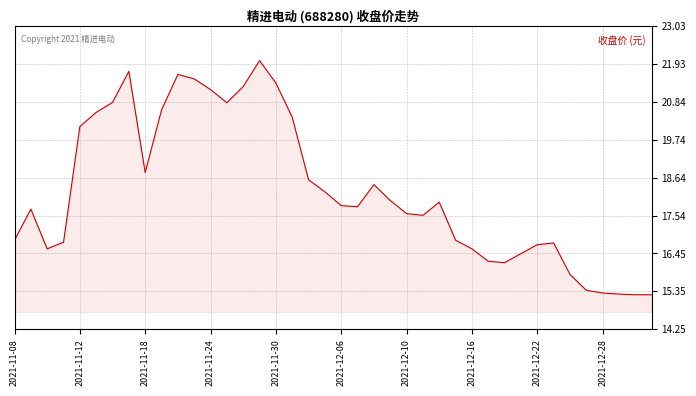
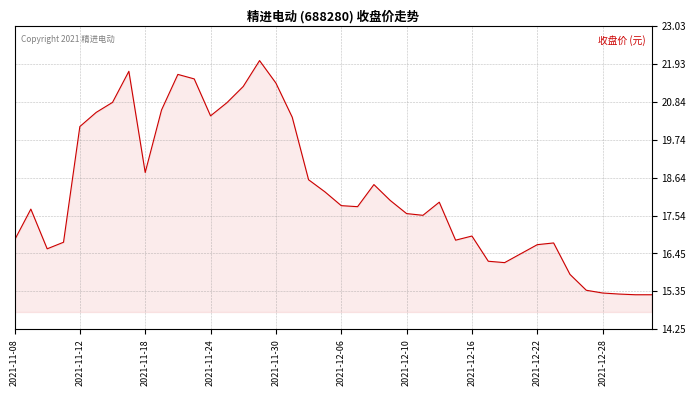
  {
    "2021-11-08": 16.8,
    "2021-11-12": 20.1,
    "2021-11-18": 18.8,
-   "2021-11-24": 21.2,
+   "2021-11-24": 20.4,
    "2021-11-30": 21.4,
    "2021-12-06": 17.8,
    "2021-12-10": 17.6,
-   "2021-12-16": 16.6,
+   "2021-12-16": 17.0,
    "2021-12-22": 16.7,
    "2021-12-28": 15.3
  }
